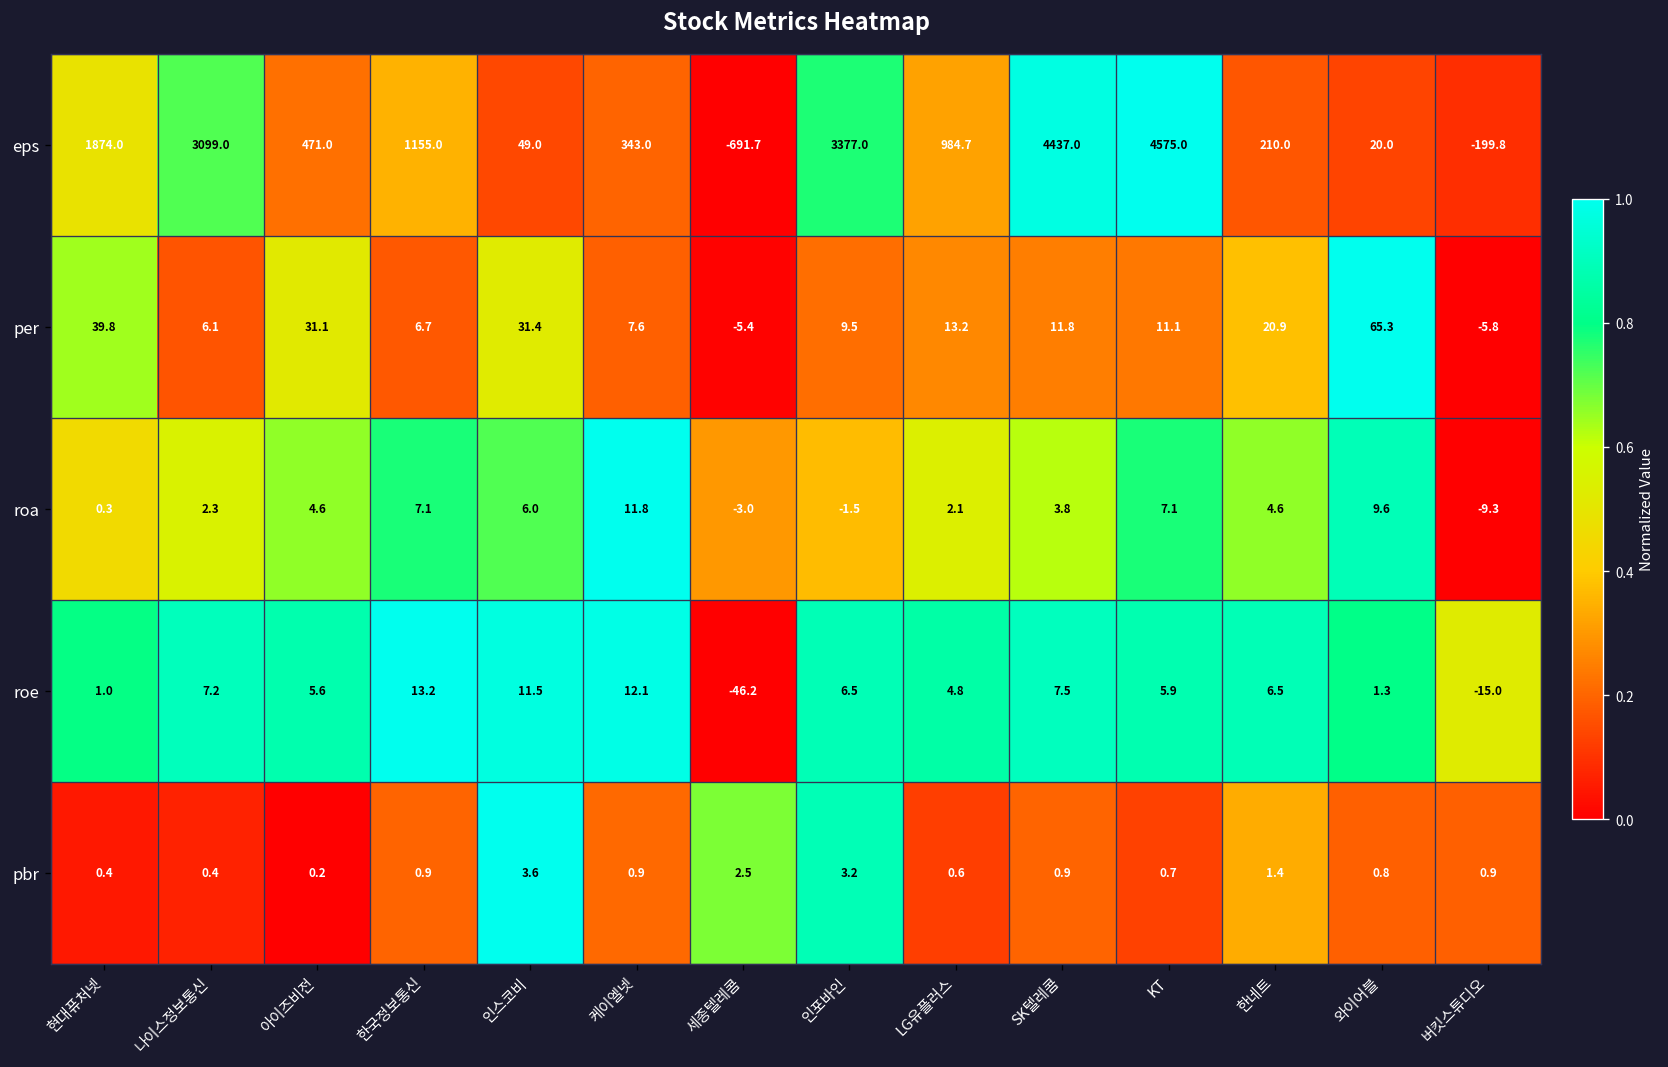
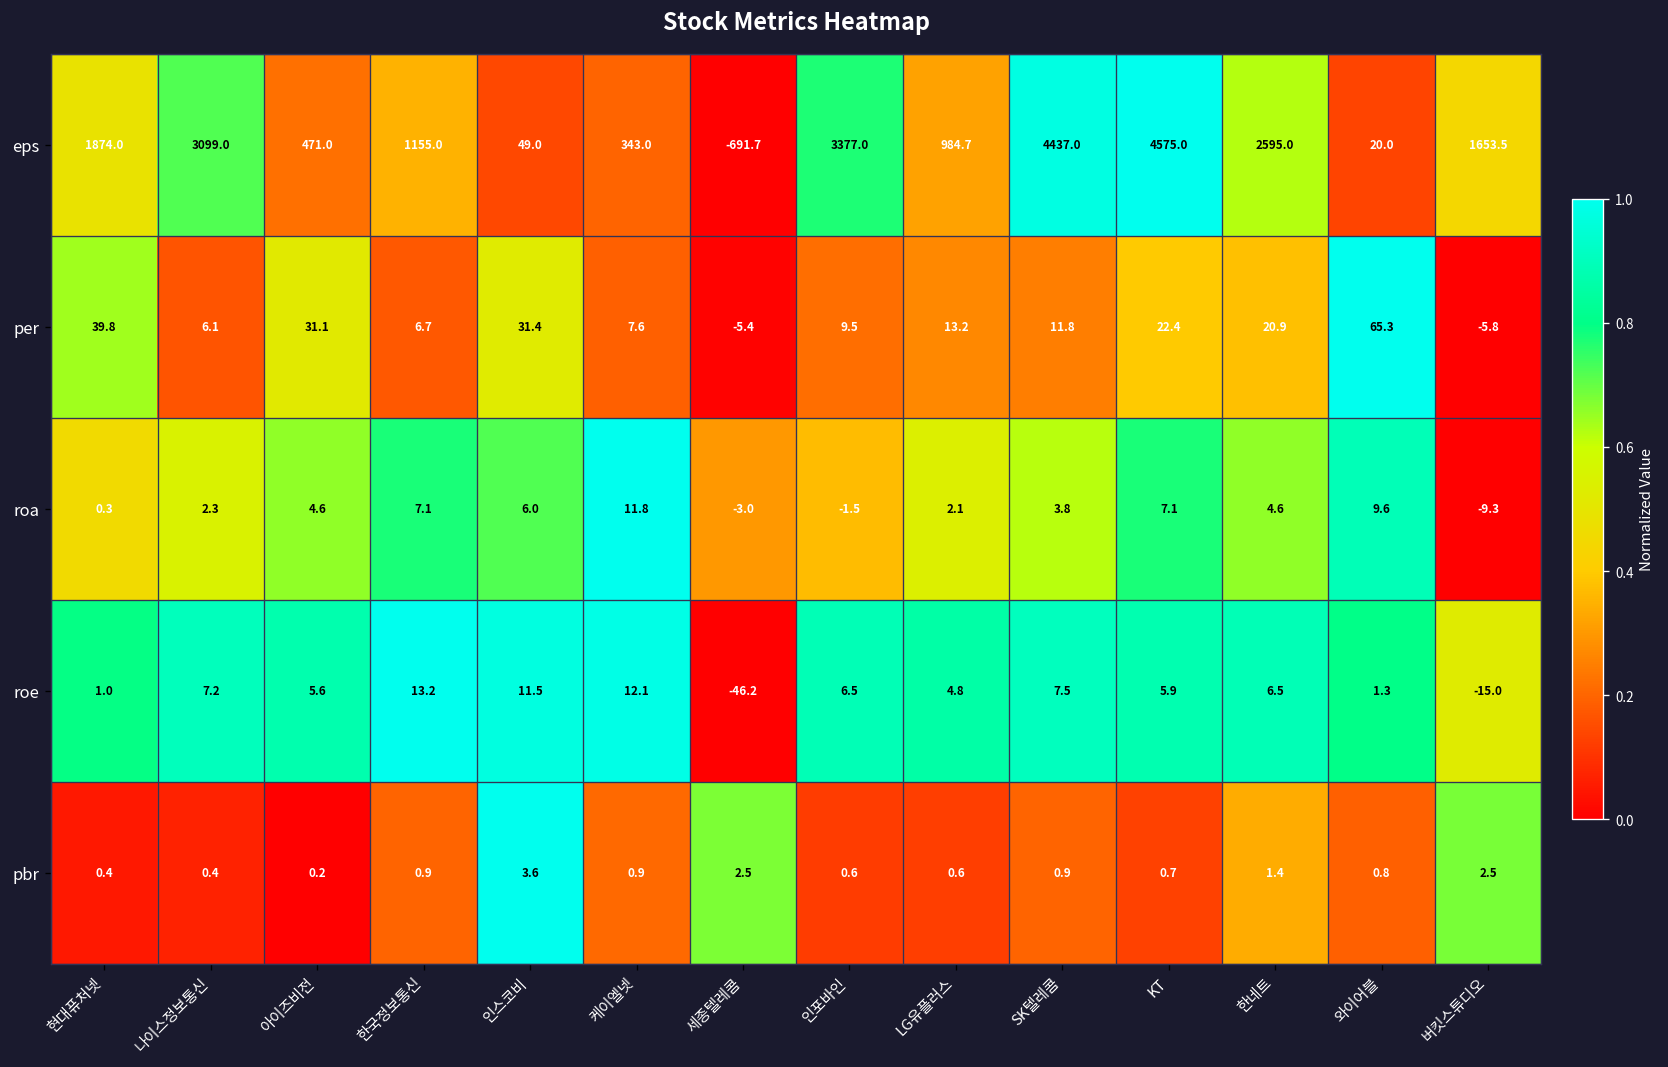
  {
    "eps": {
      "현대퓨처넷": 1874.0,
      "나이스정보통신": 3099.0,
      "아이즈비전": 471.0,
      "한국정보통신": 1155.0,
      "인스코비": 49.0,
      "케이엘넷": 343.0,
      "세종텔레콤": -691.7,
      "인포바인": 3377.0,
      "LG유플러스": 984.7,
      "SK텔레콤": 4437.0,
      "KT": 4575.0,
-     "한네트": 210.0,
+     "한네트": 2595.0,
      "와이어블": 20.0,
-     "버킷스튜디오": -199.8
+     "버킷스튜디오": 1653.5
    },
    "per": {
      "현대퓨처넷": 39.8,
      "나이스정보통신": 6.1,
      "아이즈비전": 31.1,
      "한국정보통신": 6.7,
      "인스코비": 31.4,
      "케이엘넷": 7.6,
      "세종텔레콤": -5.4,
      "인포바인": 9.5,
      "LG유플러스": 13.2,
      "SK텔레콤": 11.8,
-     "KT": 11.1,
+     "KT": 22.4,
      "한네트": 20.9,
      "와이어블": 65.3,
      "버킷스튜디오": -5.8
    },
    "roa": {
      "현대퓨처넷": 0.3,
      "나이스정보통신": 2.3,
      "아이즈비전": 4.6,
      "한국정보통신": 7.1,
      "인스코비": 6.0,
      "케이엘넷": 11.8,
      "세종텔레콤": -3.0,
      "인포바인": -1.5,
      "LG유플러스": 2.1,
      "SK텔레콤": 3.8,
      "KT": 7.1,
      "한네트": 4.6,
      "와이어블": 9.6,
      "버킷스튜디오": -9.3
    },
    "roe": {
      "현대퓨처넷": 1.0,
      "나이스정보통신": 7.2,
      "아이즈비전": 5.6,
      "한국정보통신": 13.2,
      "인스코비": 11.5,
      "케이엘넷": 12.1,
      "세종텔레콤": -46.2,
      "인포바인": 6.5,
      "LG유플러스": 4.8,
      "SK텔레콤": 7.5,
      "KT": 5.9,
      "한네트": 6.5,
      "와이어블": 1.3,
      "버킷스튜디오": -15.0
    },
    "pbr": {
      "현대퓨처넷": 0.4,
      "나이스정보통신": 0.4,
      "아이즈비전": 0.2,
      "한국정보통신": 0.9,
      "인스코비": 3.6,
      "케이엘넷": 0.9,
      "세종텔레콤": 2.5,
-     "인포바인": 3.2,
+     "인포바인": 0.6,
      "LG유플러스": 0.6,
      "SK텔레콤": 0.9,
      "KT": 0.7,
      "한네트": 1.4,
      "와이어블": 0.8,
-     "버킷스튜디오": 0.9
+     "버킷스튜디오": 2.5
    }
  }
